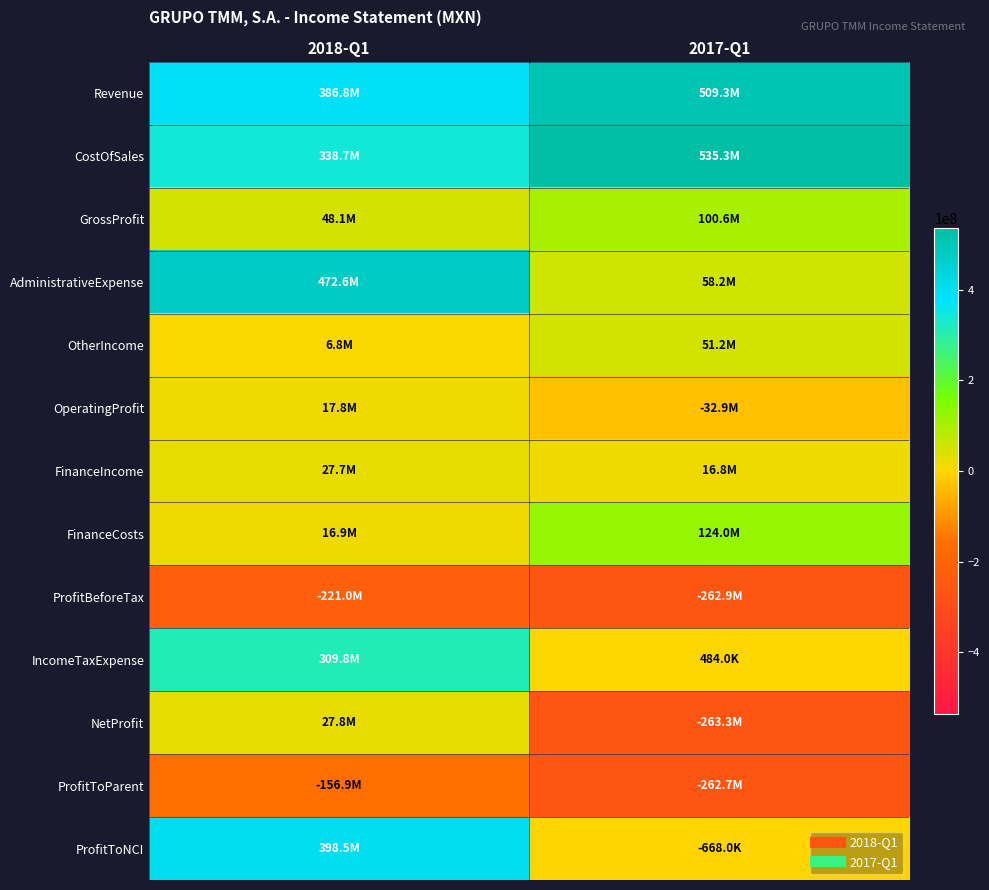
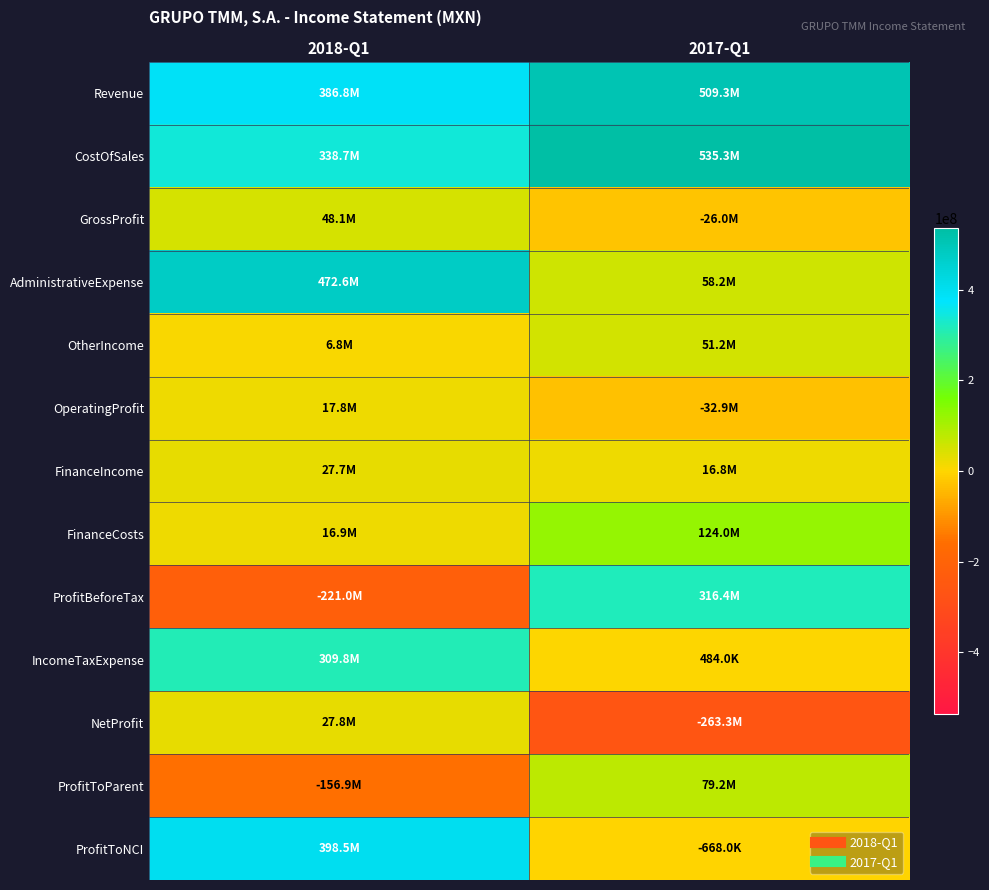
  {
    "Revenue": {
      "2018-Q1": "386.8M",
      "2017-Q1": "509.3M"
    },
    "CostOfSales": {
      "2018-Q1": "338.7M",
      "2017-Q1": "535.3M"
    },
    "GrossProfit": {
      "2018-Q1": "48.1M",
-     "2017-Q1": "100.6M"
+     "2017-Q1": "-26.0M"
    },
    "AdministrativeExpense": {
      "2018-Q1": "472.6M",
      "2017-Q1": "58.2M"
    },
    "OtherIncome": {
      "2018-Q1": "6.8M",
      "2017-Q1": "51.2M"
    },
    "OperatingProfit": {
      "2018-Q1": "17.8M",
      "2017-Q1": "-32.9M"
    },
    "FinanceIncome": {
      "2018-Q1": "27.7M",
      "2017-Q1": "16.8M"
    },
    "FinanceCosts": {
      "2018-Q1": "16.9M",
      "2017-Q1": "124.0M"
    },
    "ProfitBeforeTax": {
      "2018-Q1": "-221.0M",
-     "2017-Q1": "-262.9M"
+     "2017-Q1": "316.4M"
    },
    "IncomeTaxExpense": {
      "2018-Q1": "309.8M",
      "2017-Q1": "484.0K"
    },
    "NetProfit": {
      "2018-Q1": "27.8M",
      "2017-Q1": "-263.3M"
    },
    "ProfitToParent": {
      "2018-Q1": "-156.9M",
-     "2017-Q1": "-262.7M"
+     "2017-Q1": "79.2M"
    },
    "ProfitToNCI": {
      "2018-Q1": "398.5M",
      "2017-Q1": "-668.0K"
    }
  }
